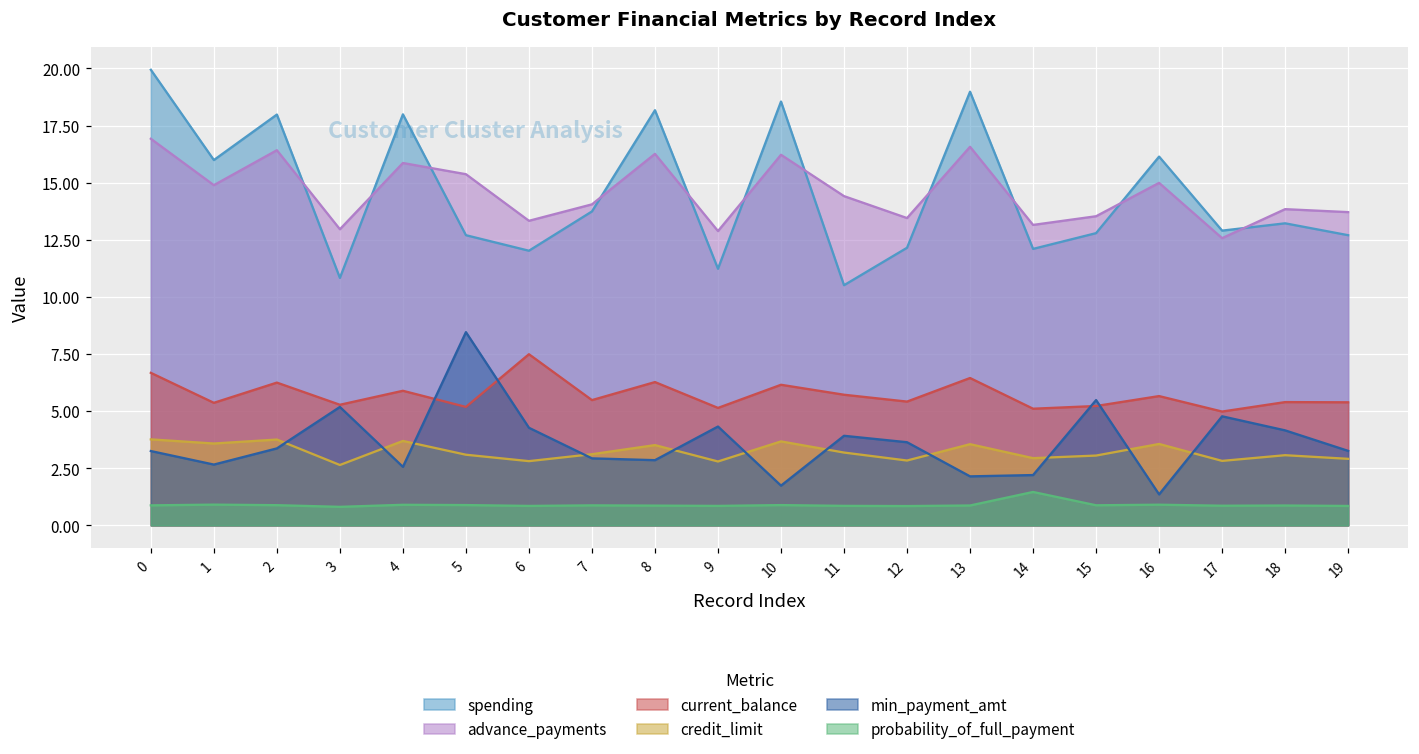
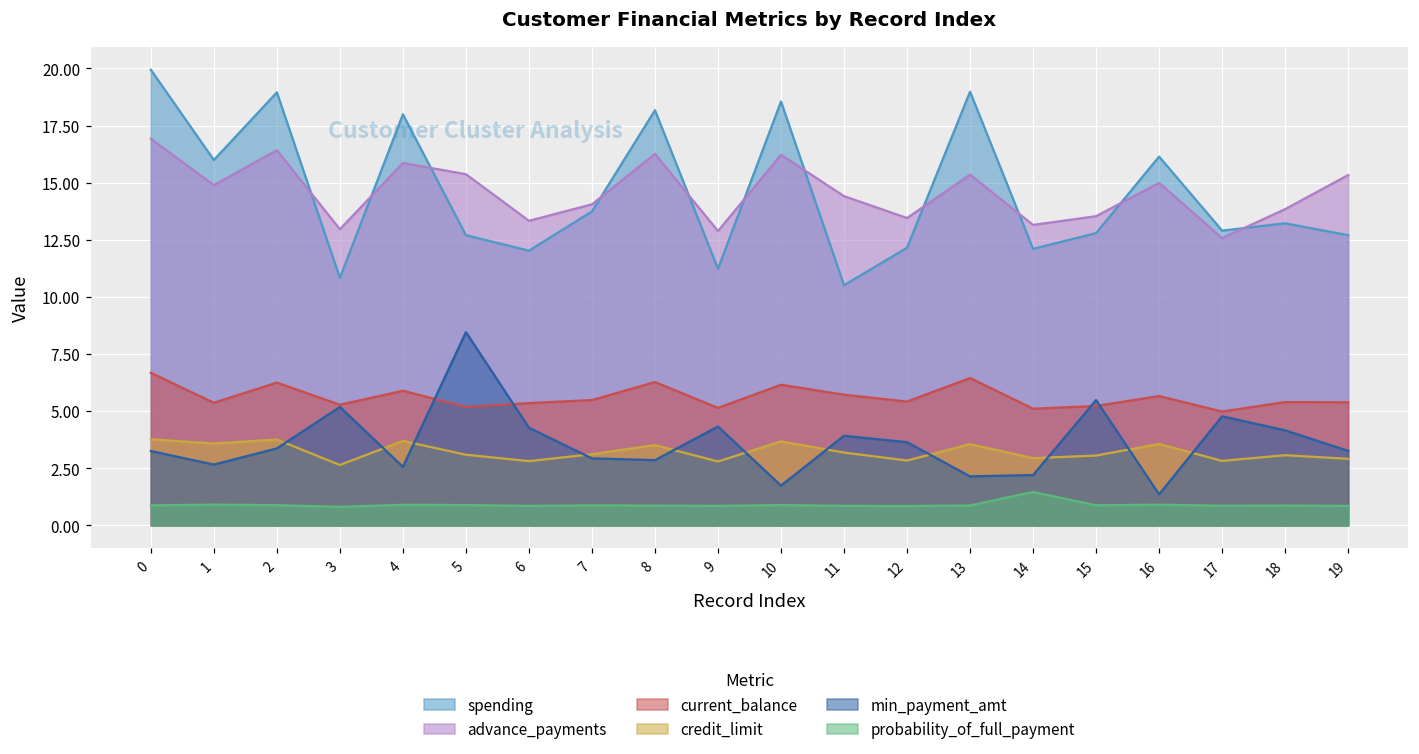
  {
    "spending": {
      "0": 19.9,
      "1": 16.0,
-     "2": 18.0,
+     "2": 19.0,
      "3": 10.8,
      "4": 18.0,
      "5": 12.7,
      "6": 12.0,
      "7": 13.7,
      "8": 18.2,
      "9": 11.2,
      "10": 18.6,
      "11": 10.5,
      "12": 12.2,
      "13": 19.0,
      "14": 12.1,
      "15": 12.8,
      "16": 16.1,
      "17": 12.9,
      "18": 13.2,
      "19": 12.7
    },
    "advance_payments": {
      "0": 16.9,
      "1": 14.9,
      "2": 16.4,
      "3": 13.0,
      "4": 15.9,
      "5": 15.4,
      "6": 13.3,
      "7": 14.1,
      "8": 16.3,
      "9": 12.9,
      "10": 16.2,
      "11": 14.4,
      "12": 13.5,
-     "13": 16.6,
+     "13": 15.4,
      "14": 13.2,
      "15": 13.5,
      "16": 15.0,
      "17": 12.6,
      "18": 13.8,
-     "19": 13.7
+     "19": 15.3
    },
    "current_balance": {
      "0": 6.7,
      "1": 5.4,
      "2": 6.2,
      "4": 5.9,
      "5": 5.2,
-     "6": 7.5,
+     "6": 5.4,
      "7": 5.5,
      "8": 6.3,
      "9": 5.1,
      "10": 6.2,
      "11": 5.7,
      "12": 5.4,
      "13": 6.4,
      "14": 5.1,
      "15": 5.2,
      "16": 5.7,
      "17": 5.0,
      "18": 5.4,
      "19": 5.4
    },
    "credit_limit": {
      "0": 3.8,
      "1": 3.6,
      "2": 3.8,
      "3": 2.6,
      "4": 3.7,
      "5": 3.1,
      "6": 2.8,
      "7": 3.1,
      "8": 3.5,
      "9": 2.8,
      "10": 3.7,
      "11": 3.2,
      "12": 2.8,
      "13": 3.6,
      "14": 2.9,
      "15": 3.1,
      "16": 3.6,
      "17": 2.8,
      "18": 3.1,
      "19": 2.9
    },
    "min_payment_amt": {
      "0": 3.3,
      "1": 2.7,
      "2": 3.4,
      "4": 2.6,
      "5": 8.5,
      "6": 4.3,
      "7": 2.9,
      "8": 2.9,
      "9": 4.3,
      "10": 1.7,
      "11": 3.9,
      "12": 3.6,
      "13": 2.1,
      "14": 2.2,
      "15": 5.5,
      "16": 1.4,
      "17": 4.8,
      "18": 4.2,
      "19": 3.3
    },
    "probability_of_full_payment": {
      "0": 0.9,
      "1": 0.9,
      "2": 0.9,
      "3": 0.8,
      "4": 0.9,
      "5": 0.9,
      "6": 0.9,
      "7": 0.9,
      "8": 0.9,
      "9": 0.9,
      "10": 0.9,
      "11": 0.9,
      "12": 0.8,
      "13": 0.9,
      "14": 1.5,
      "15": 0.9,
      "16": 0.9,
      "17": 0.9,
      "18": 0.9,
      "19": 0.8
    }
  }
